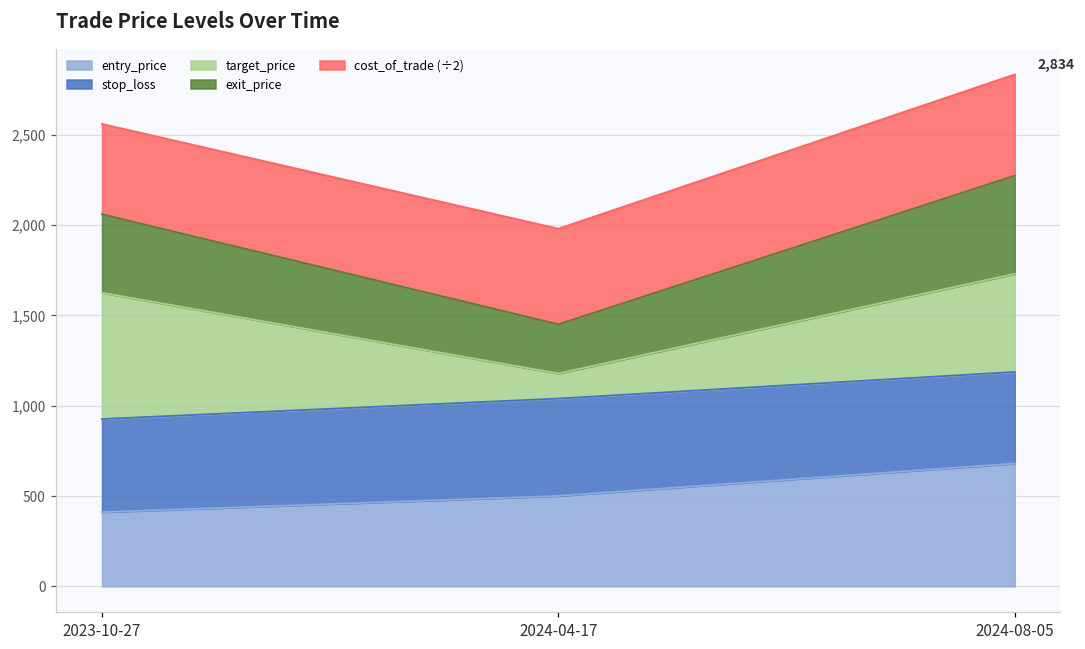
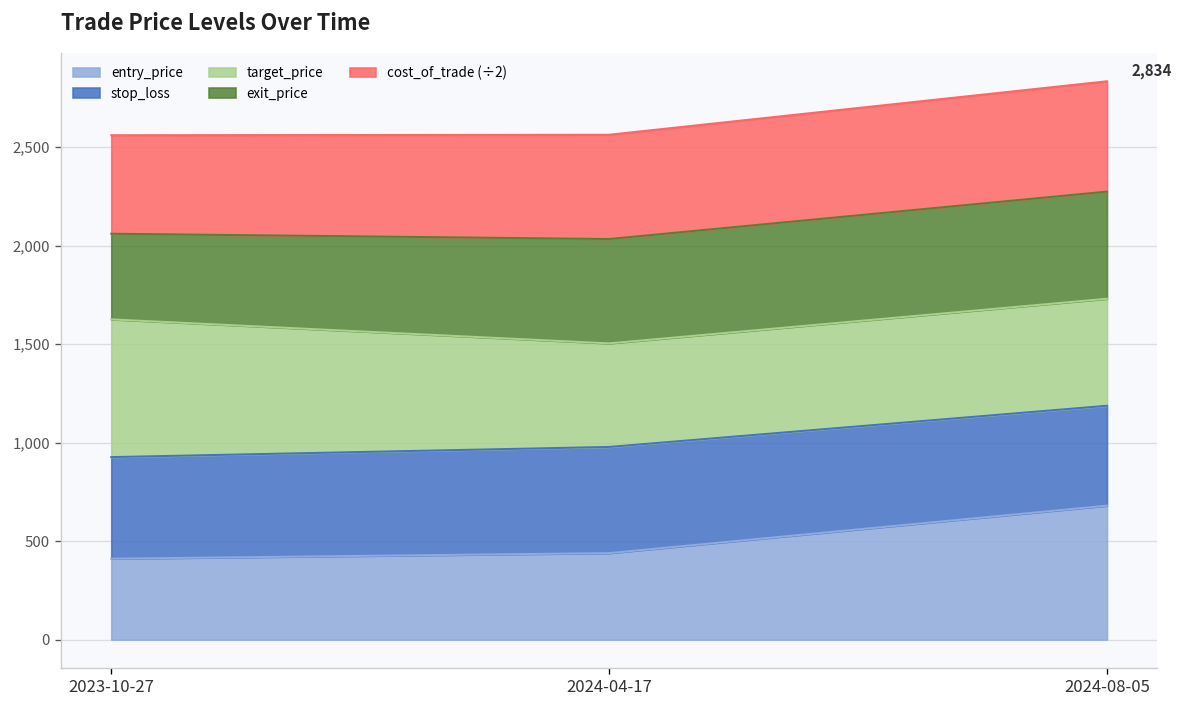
  {
    "entry_price": {
      "2023-10-27": "410",
-     "2024-04-17": "500",
+     "2024-04-17": "440",
      "2024-08-05": "680"
    },
    "stop_loss": {
      "2023-10-27": "520",
      "2024-04-17": "540",
      "2024-08-05": "510"
    },
    "target_price": {
      "2023-10-27": "700",
-     "2024-04-17": "140",
+     "2024-04-17": "530",
      "2024-08-05": "540"
    },
    "exit_price": {
      "2023-10-27": "430",
-     "2024-04-17": "270",
+     "2024-04-17": "530",
      "2024-08-05": "540"
    },
    "cost_of_trade (÷2)": {
      "2024-08-05": "2,834"
    }
  }
